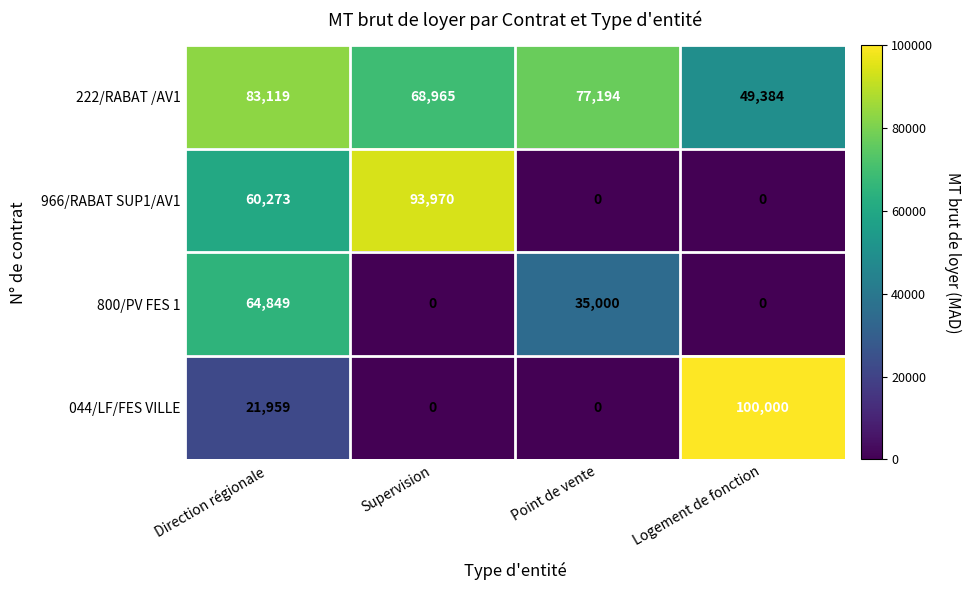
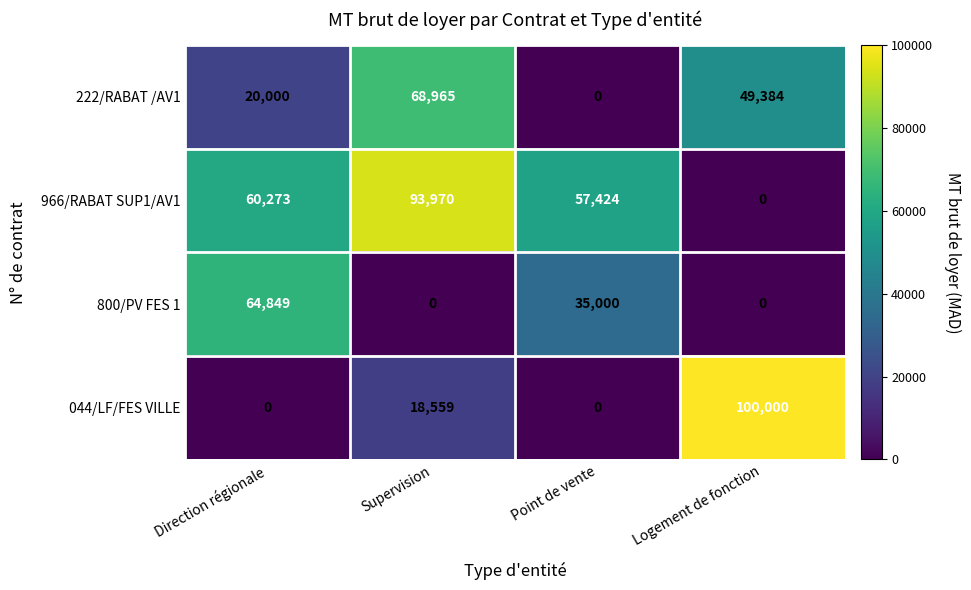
  {
    "222/RABAT /AV1": {
-     "Direction régionale": "83,119",
+     "Direction régionale": "20,000",
      "Supervision": "68,965",
-     "Point de vente": "77,194",
+     "Point de vente": "0",
      "Logement de fonction": "49,384"
    },
    "966/RABAT SUP1/AV1": {
      "Direction régionale": "60,273",
      "Supervision": "93,970",
-     "Point de vente": "0",
+     "Point de vente": "57,424",
      "Logement de fonction": "0"
    },
    "800/PV FES 1": {
      "Direction régionale": "64,849",
      "Supervision": "0",
      "Point de vente": "35,000",
      "Logement de fonction": "0"
    },
    "044/LF/FES VILLE": {
-     "Direction régionale": "21,959",
-     "Supervision": "0",
+     "Direction régionale": "0",
+     "Supervision": "18,559",
      "Point de vente": "0",
      "Logement de fonction": "100,000"
    }
  }
